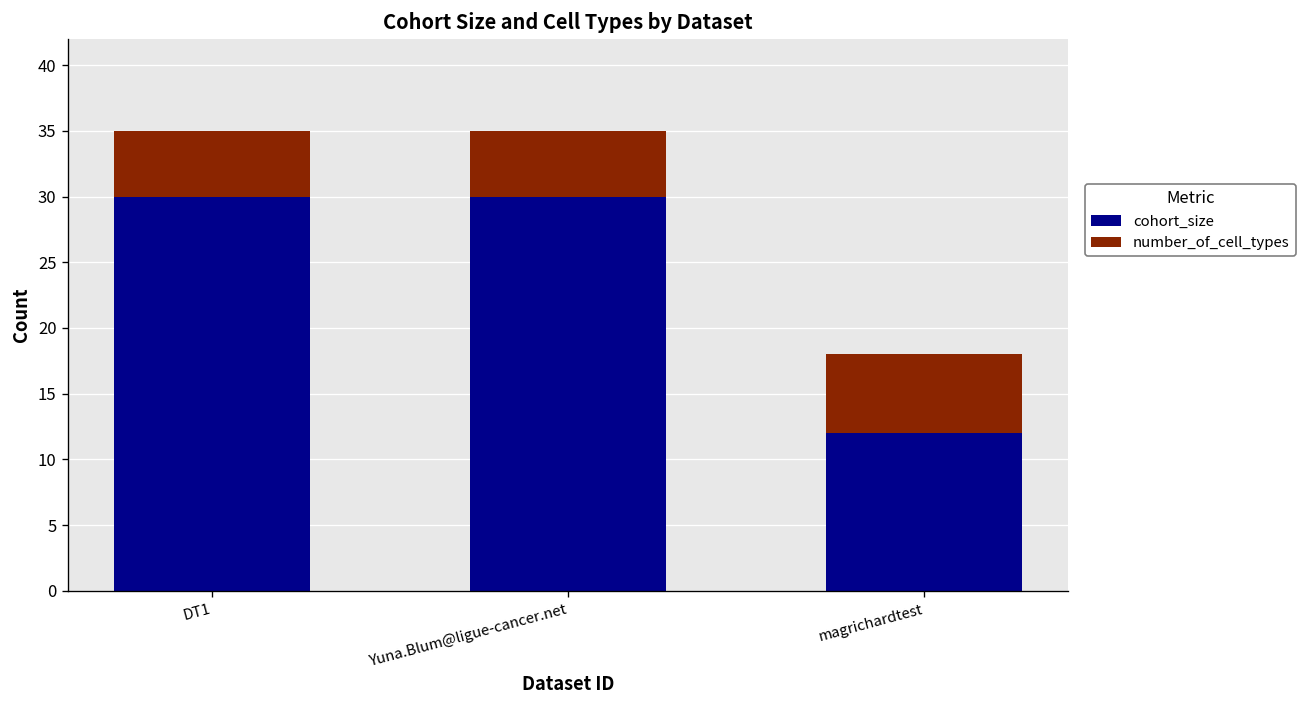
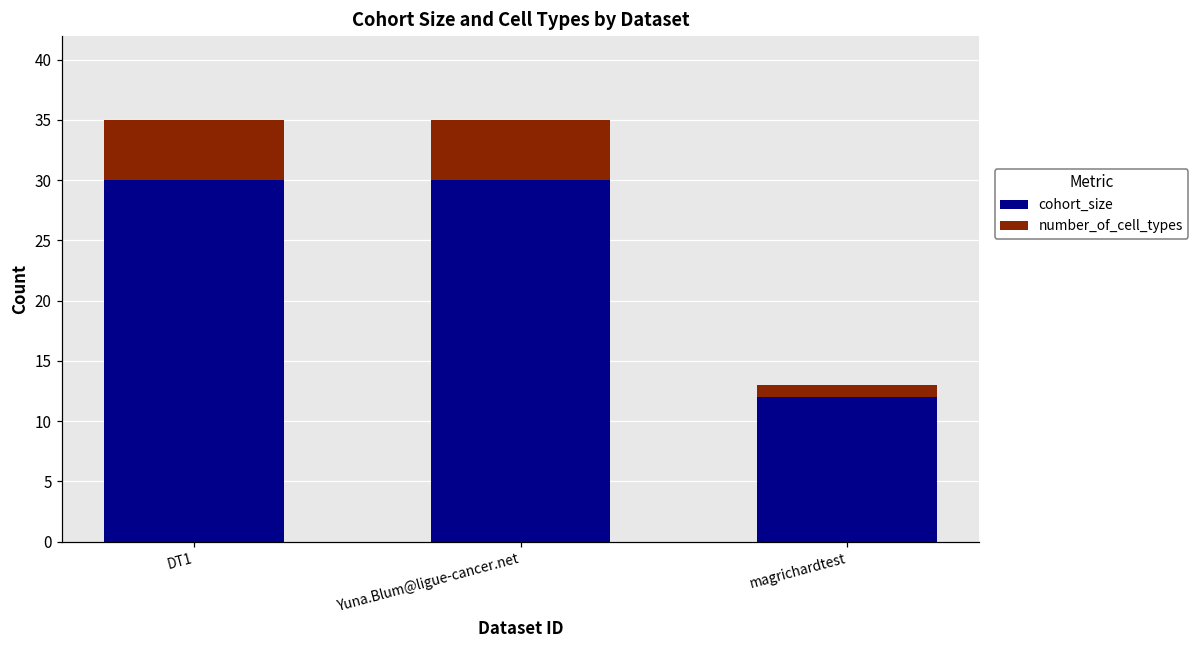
  {
    "cohort_size": {
      "DT1": 30,
      "Yuna.Blum@ligue-cancer.net": 30,
      "magrichardtest": 12
    },
    "number_of_cell_types": {
      "DT1": 5,
      "Yuna.Blum@ligue-cancer.net": 5,
-     "magrichardtest": 6
+     "magrichardtest": 1
    }
  }
